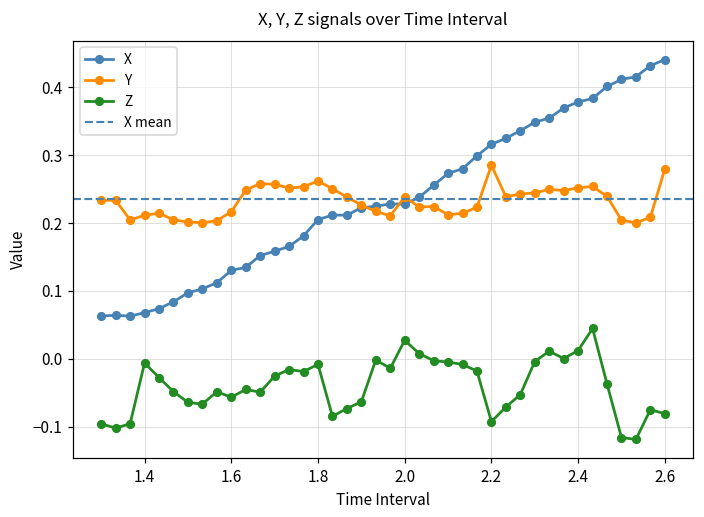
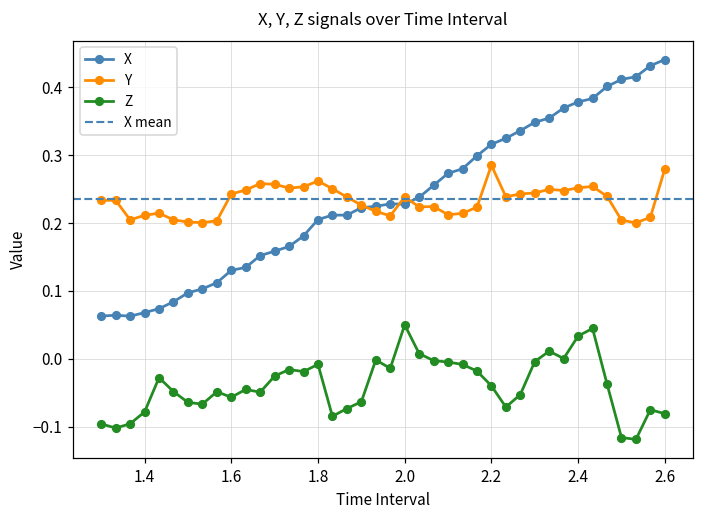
  {
    "X": {
      "1.4": 0.07,
      "1.6": 0.13,
      "1.8": 0.21,
      "2.0": 0.23,
      "2.2": 0.32,
      "2.4": 0.38,
      "2.6": 0.44
    },
    "Y": {
      "1.4": 0.21,
-     "1.6": 0.22,
+     "1.6": 0.24,
      "1.8": 0.26,
      "2.0": 0.24,
      "2.2": 0.29,
      "2.4": 0.25,
      "2.6": 0.28
    },
    "Z": {
-     "1.4": -0.01,
+     "1.4": -0.08,
      "1.6": -0.06,
      "1.8": -0.01,
-     "2.0": 0.03,
-     "2.2": -0.09,
-     "2.4": 0.01,
+     "2.0": 0.05,
+     "2.2": -0.04,
+     "2.4": 0.03,
      "2.6": -0.08
    }
  }
